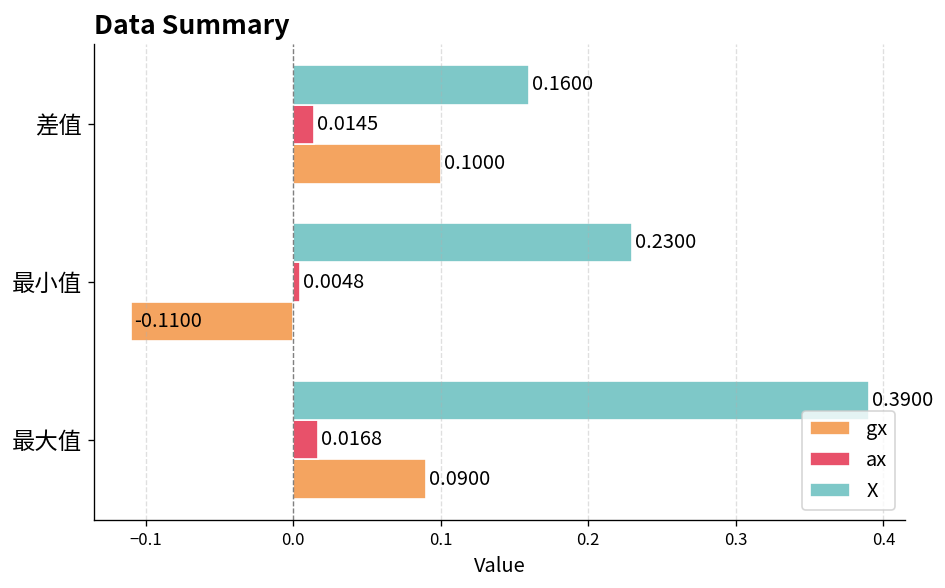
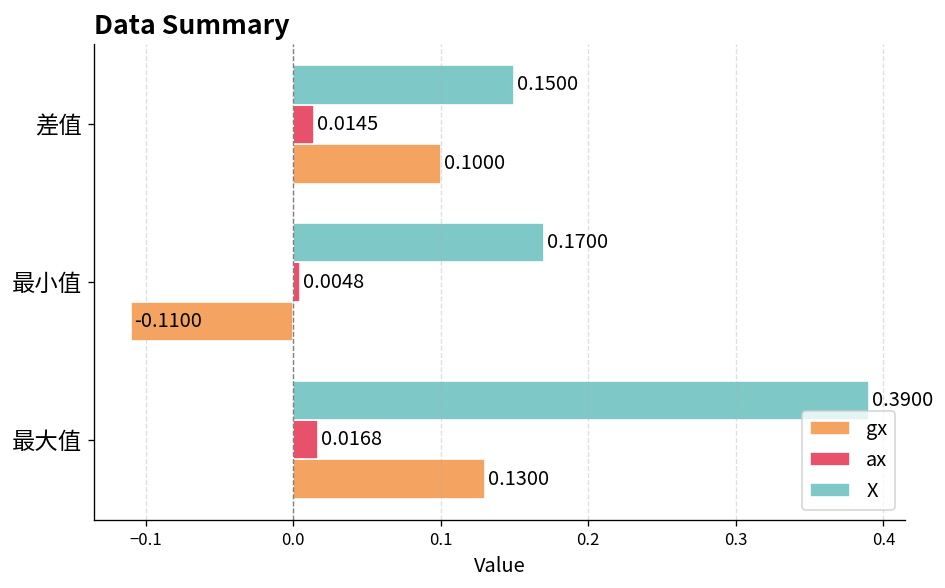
  {
    "gx": {
      "差值": 0.1000,
      "最小值": -0.1100,
-     "最大值": 0.0900
+     "最大值": 0.1300
    },
    "ax": {
      "差值": 0.0145,
      "最小值": 0.0048,
      "最大值": 0.0168
    },
    "X": {
-     "差值": 0.1600,
-     "最小值": 0.2300,
+     "差值": 0.1500,
+     "最小值": 0.1700,
      "最大值": 0.3900
    }
  }
